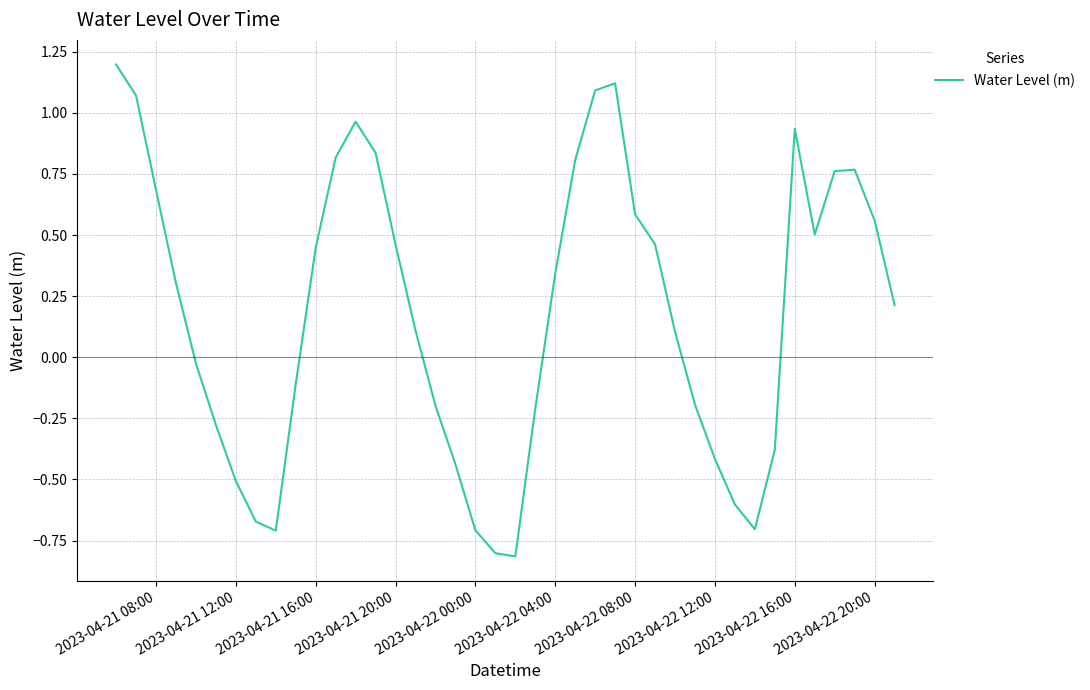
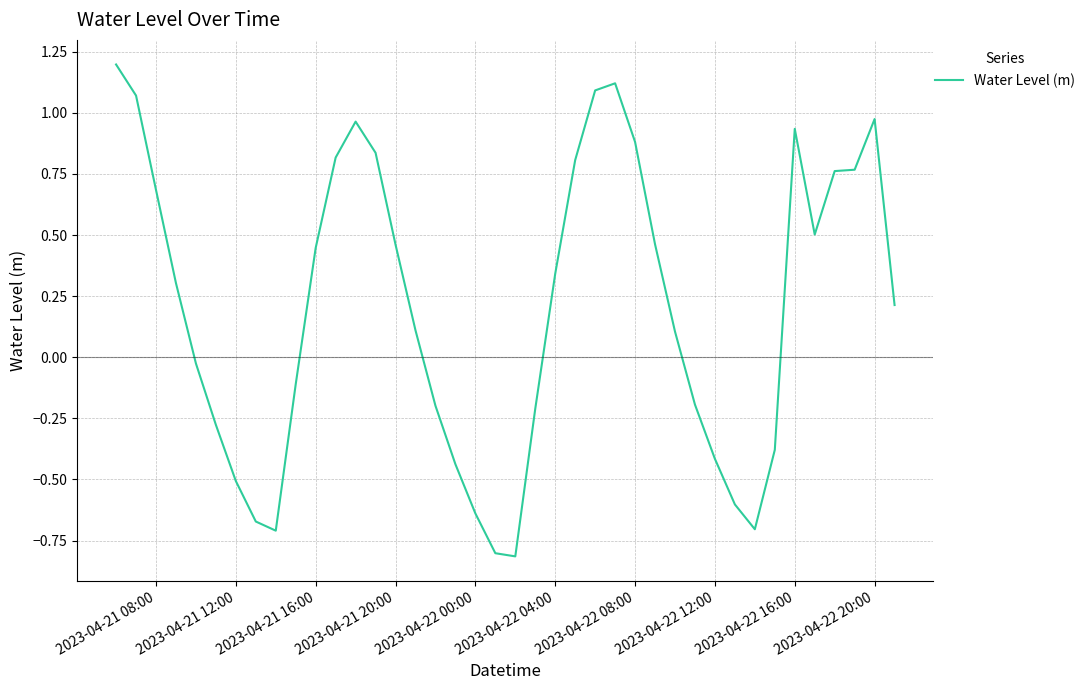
  {
    "2023-04-21 08:00": 0.68,
    "2023-04-21 12:00": -0.51,
    "2023-04-21 16:00": 0.45,
    "2023-04-21 20:00": 0.46,
-   "2023-04-22 00:00": -0.71,
+   "2023-04-22 00:00": -0.64,
    "2023-04-22 04:00": 0.34,
-   "2023-04-22 08:00": 0.58,
+   "2023-04-22 08:00": 0.88,
    "2023-04-22 12:00": -0.42,
    "2023-04-22 16:00": 0.93,
-   "2023-04-22 20:00": 0.56
+   "2023-04-22 20:00": 0.97
  }
